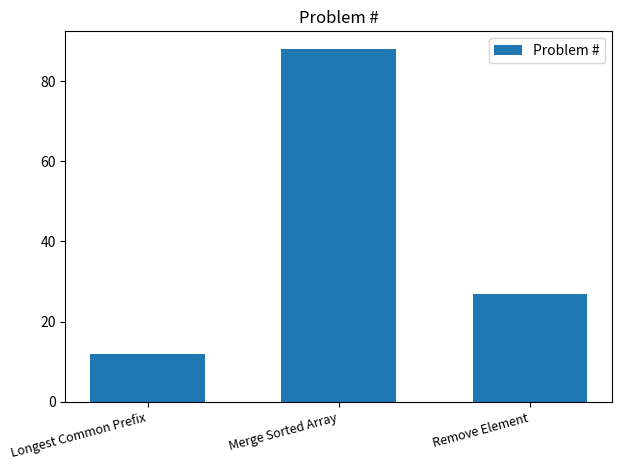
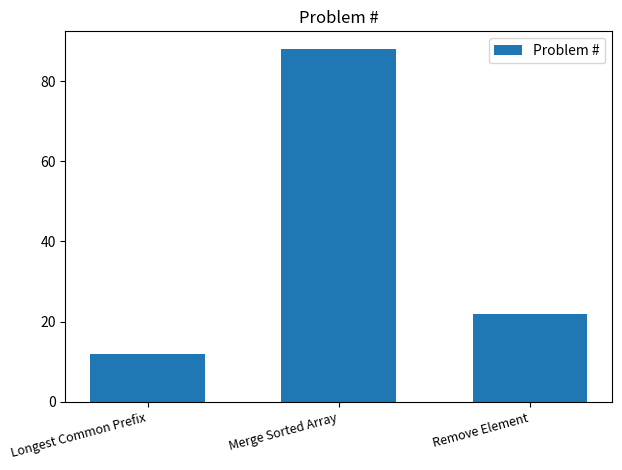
  {
    "Longest Common Prefix": 12,
    "Merge Sorted Array": 88,
-   "Remove Element": 27
+   "Remove Element": 22
  }
